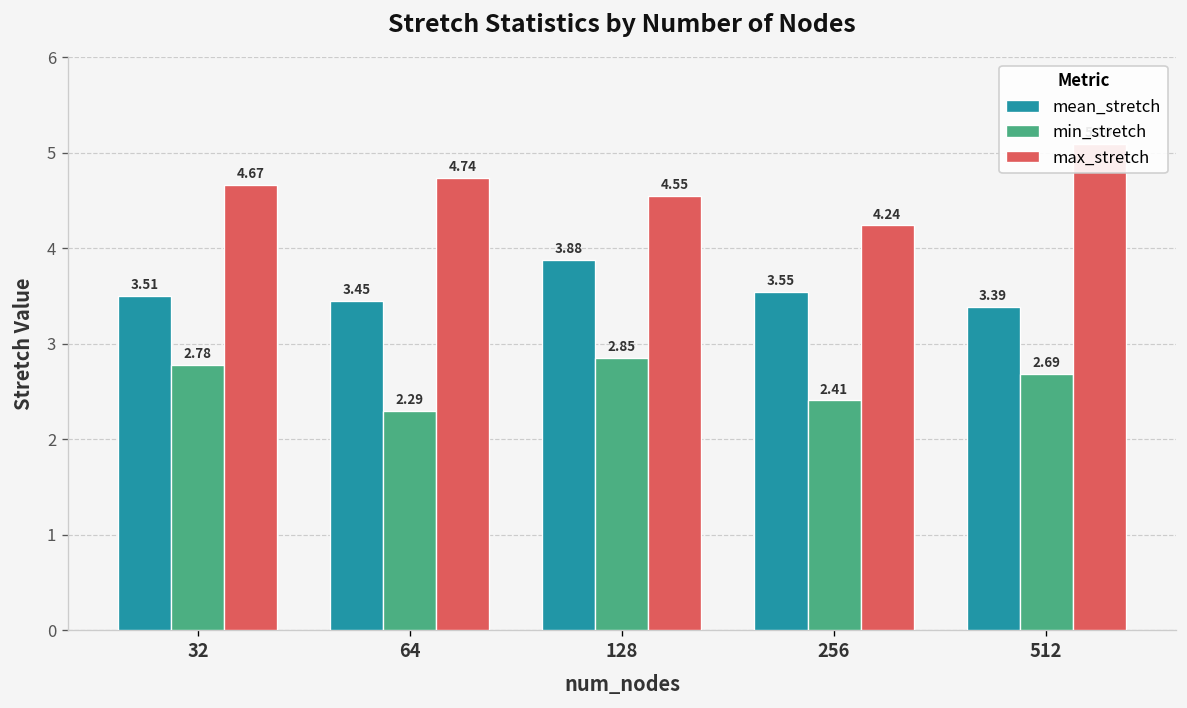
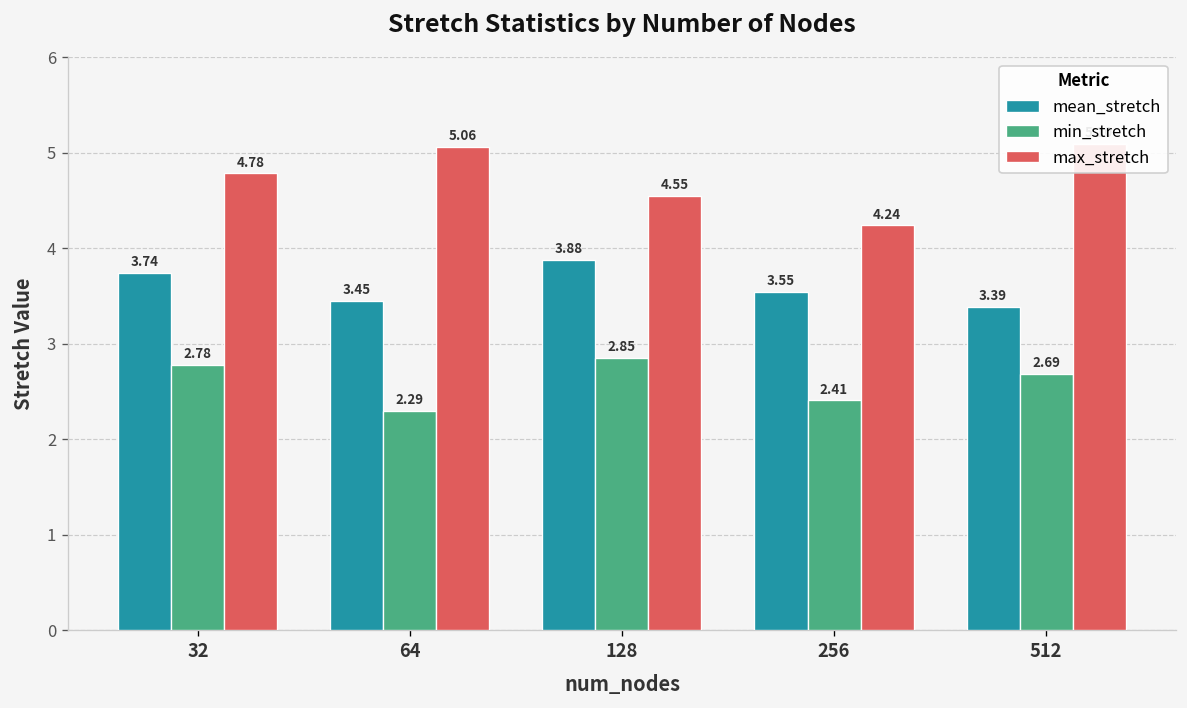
  {
    "mean_stretch": {
-     "32": 3.51,
+     "32": 3.74,
      "64": 3.45,
      "128": 3.88,
      "256": 3.55,
      "512": 3.39
    },
    "min_stretch": {
      "32": 2.78,
      "64": 2.29,
      "128": 2.85,
      "256": 2.41,
      "512": 2.69
    },
    "max_stretch": {
-     "32": 4.67,
-     "64": 4.74,
+     "32": 4.78,
+     "64": 5.06,
      "128": 4.55,
      "256": 4.24
    }
  }
